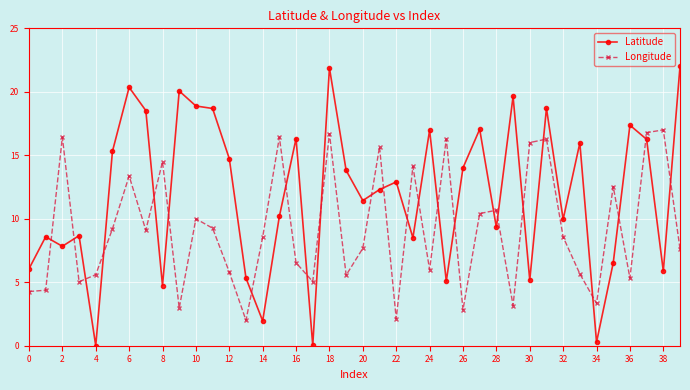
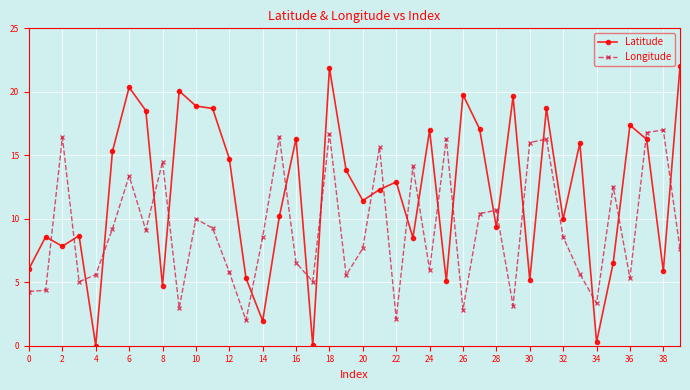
  {
    "Latitude": {
      "0": 6.1,
      "2": 7.8,
      "4": 0.0,
      "6": 20.4,
      "8": 4.7,
      "10": 18.9,
      "12": 14.7,
      "14": 2.0,
      "16": 16.3,
      "18": 21.9,
      "20": 11.4,
      "22": 12.9,
      "24": 17.0,
-     "26": 14.0,
+     "26": 19.8,
      "28": 9.3,
      "30": 5.2,
      "32": 10.0,
      "34": 0.3,
      "36": 17.4,
      "38": 5.9
    },
    "Longitude": {
      "0": 4.3,
      "2": 16.4,
      "4": 5.6,
      "6": 13.4,
      "8": 14.5,
      "10": 10.0,
      "12": 5.8,
      "14": 8.6,
      "16": 6.5,
      "18": 16.7,
      "20": 7.7,
      "22": 2.1,
      "24": 6.0,
      "26": 2.8,
      "28": 10.7,
      "30": 16.0,
      "32": 8.6,
      "34": 3.3,
      "36": 5.3,
      "38": 17.0
    }
  }
